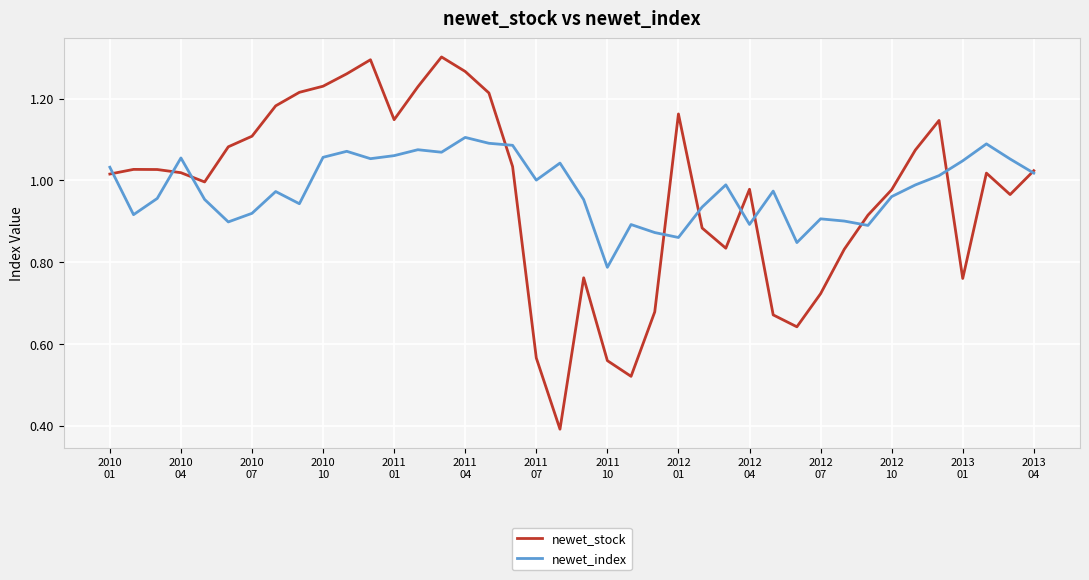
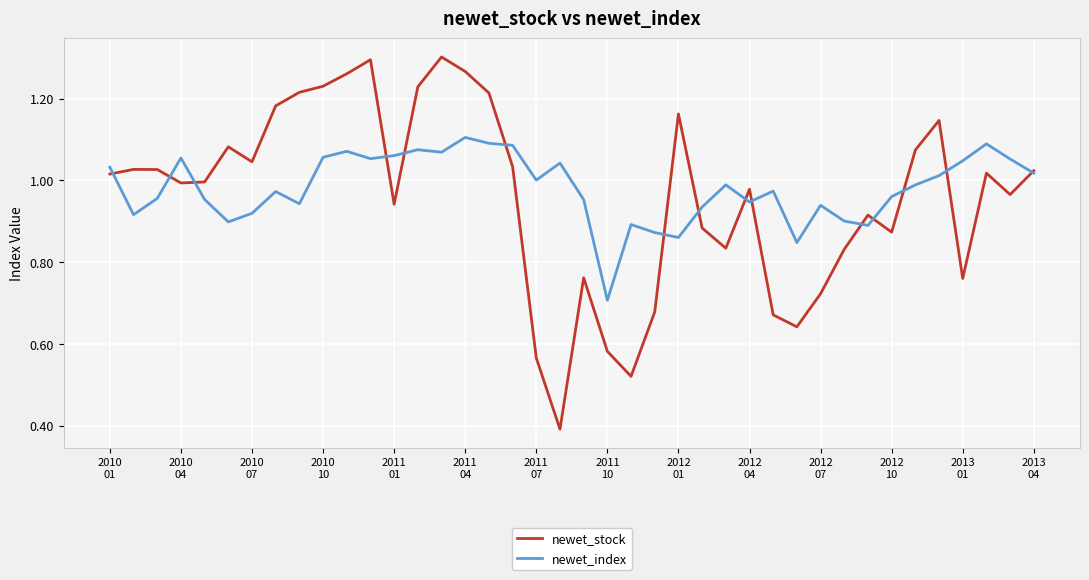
  {
    "newet_stock": {
      "2010 01": 1.02,
-     "2010 04": 1.02,
-     "2010 07": 1.11,
+     "2010 04": 0.99,
+     "2010 07": 1.05,
      "2010 10": 1.23,
-     "2011 01": 1.15,
+     "2011 01": 0.94,
      "2011 04": 1.27,
      "2011 07": 0.57,
-     "2011 10": 0.56,
+     "2011 10": 0.58,
      "2012 01": 1.16,
      "2012 04": 0.98,
      "2012 07": 0.72,
-     "2012 10": 0.98,
+     "2012 10": 0.87,
      "2013 01": 0.76
    },
    "newet_index": {
      "2010 01": 1.03,
      "2010 04": 1.05,
      "2010 07": 0.92,
      "2010 10": 1.06,
      "2011 01": 1.06,
      "2011 04": 1.11,
      "2011 07": 1.00,
-     "2011 10": 0.79,
+     "2011 10": 0.71,
      "2012 01": 0.86,
-     "2012 04": 0.89,
-     "2012 07": 0.91,
+     "2012 04": 0.95,
+     "2012 07": 0.94,
      "2012 10": 0.96,
      "2013 01": 1.05
    }
  }
